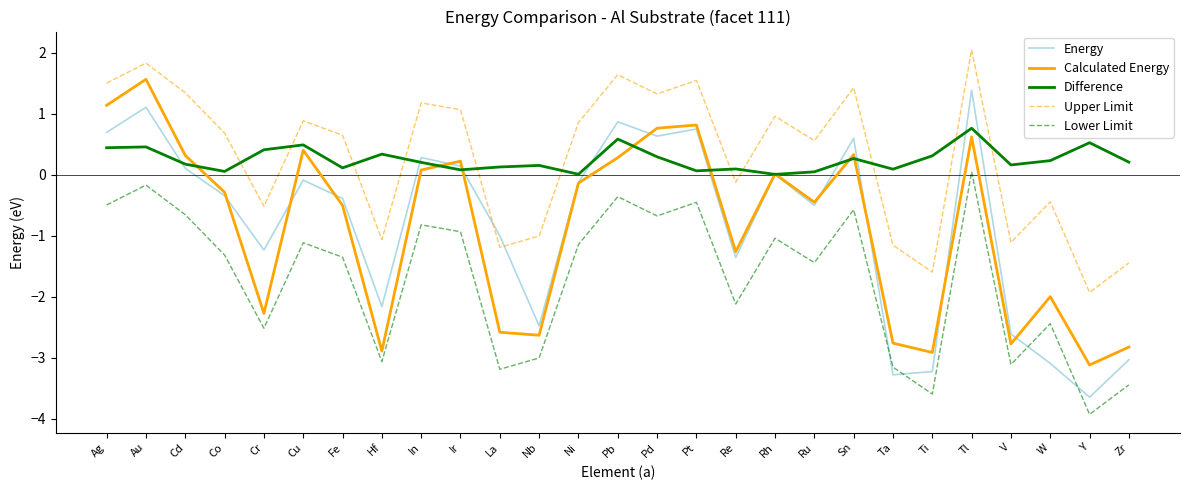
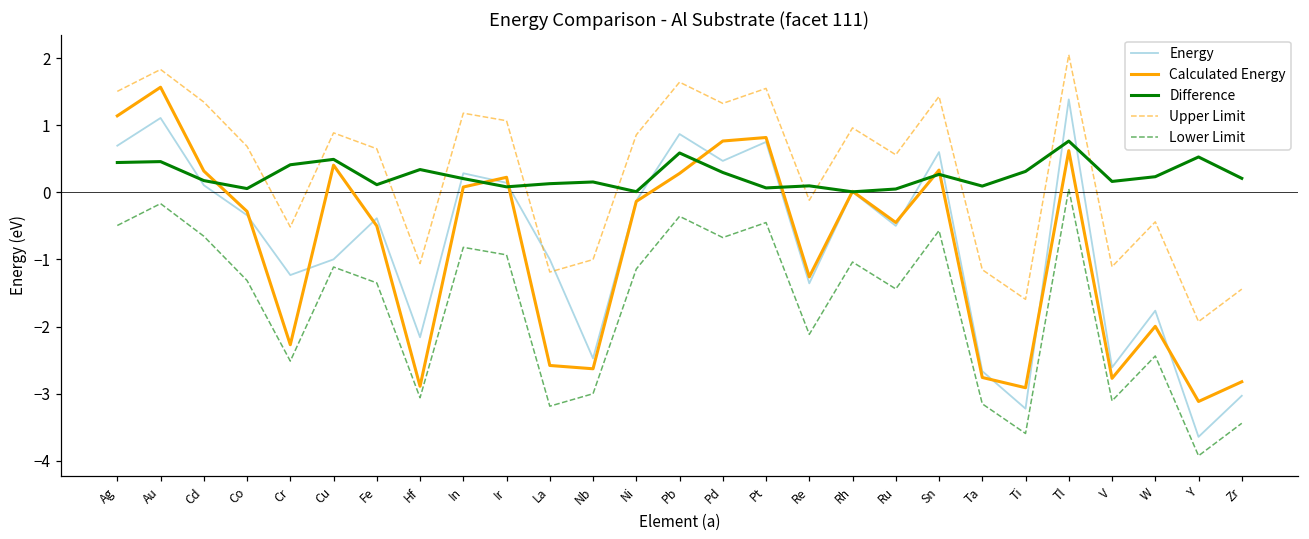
  {
    "Energy": {
      "Ag": 0.7,
      "Au": 1.1,
      "Cd": 0.1,
      "Co": -0.3,
      "Cr": -1.2,
-     "Cu": -0.1,
+     "Cu": -1.0,
      "Fe": -0.4,
      "Hf": -2.2,
      "In": 0.3,
      "Ir": 0.1,
      "La": -1.0,
      "Nb": -2.5,
      "Pb": 0.9,
-     "Pd": 0.6,
+     "Pd": 0.5,
      "Pt": 0.8,
      "Re": -1.4,
      "Ru": -0.5,
      "Sn": 0.6,
-     "Ta": -3.3,
+     "Ta": -2.7,
      "Ti": -3.2,
      "Tl": 1.4,
      "V": -2.6,
-     "W": -3.1,
+     "W": -1.8,
      "Y": -3.6,
      "Zr": -3.0
    }
  }
